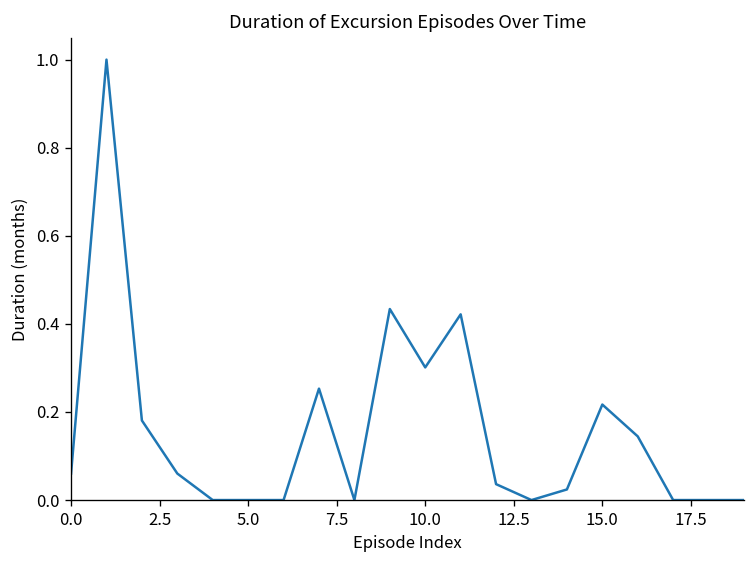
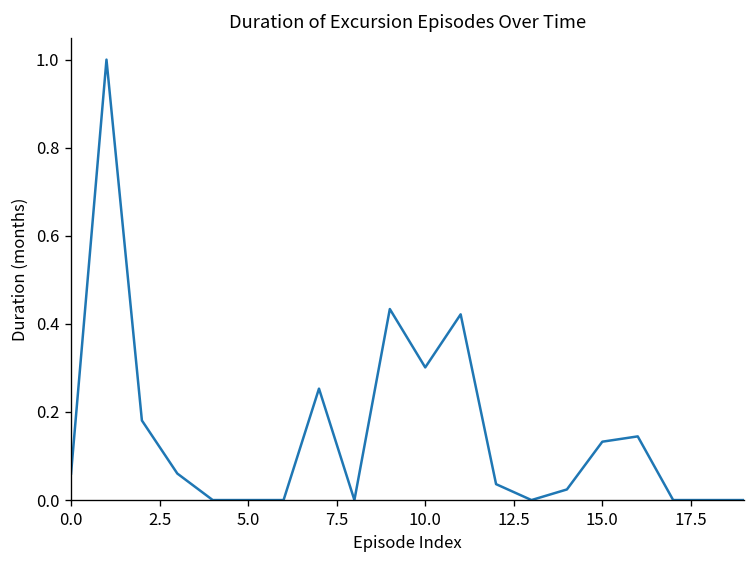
  {
    "0.0": 0.06,
    "5.0": 0.00,
    "10.0": 0.30,
-   "15.0": 0.22
+   "15.0": 0.13
  }
